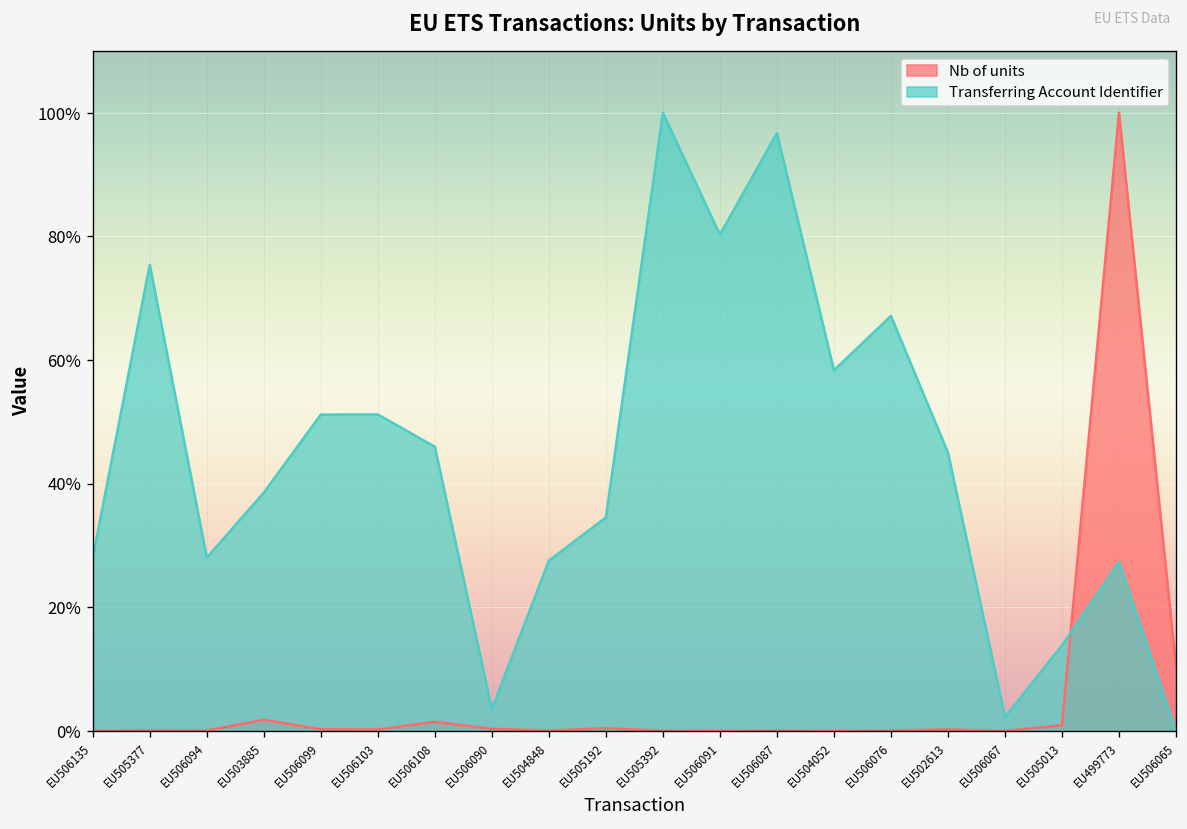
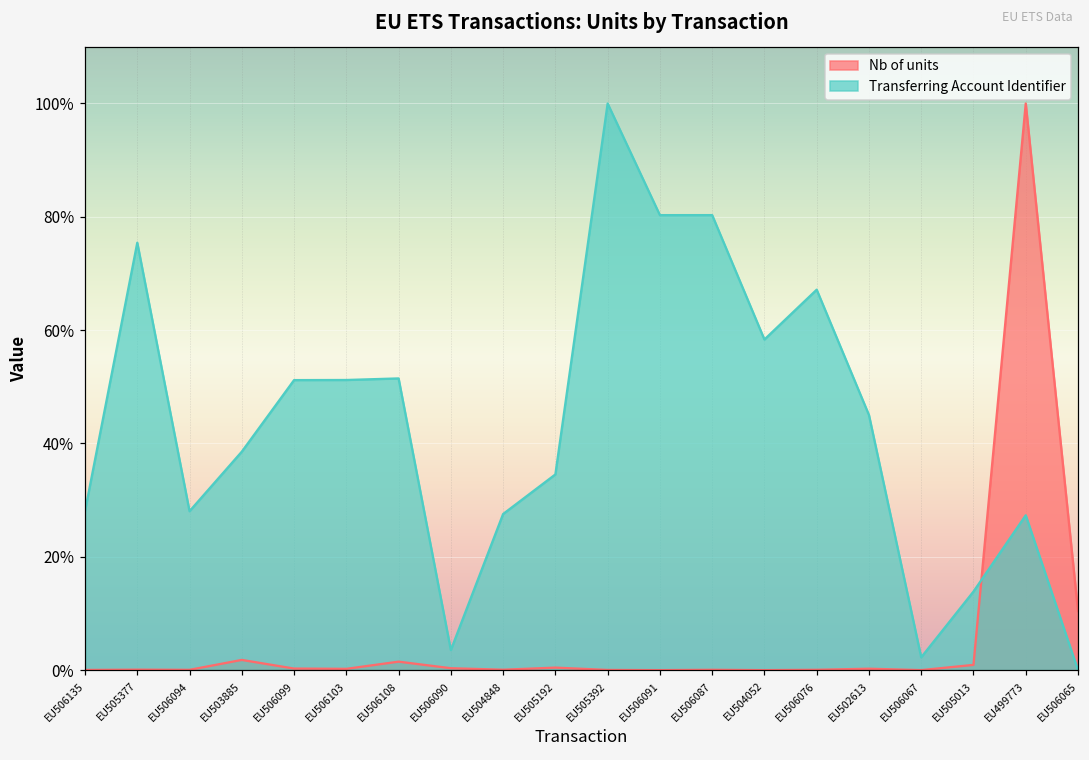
  {
    "Nb of units": {
      "EU506135": "0%",
      "EU505377": "0%",
      "EU506094": "0%",
      "EU503885": "2%",
      "EU506099": "0%",
      "EU506103": "0%",
      "EU506108": "1%",
      "EU506090": "0%",
      "EU504848": "0%",
      "EU505192": "0%",
      "EU505392": "0%",
      "EU506091": "0%",
      "EU506087": "0%",
      "EU504052": "0%",
      "EU506076": "0%",
      "EU502613": "0%",
      "EU506067": "0%",
      "EU505013": "1%",
      "EU499773": "100%",
      "EU506065": "10%"
    },
    "Transferring Account Identifier": {
      "EU506135": "28%",
      "EU505377": "75%",
      "EU506094": "28%",
      "EU503885": "39%",
      "EU506099": "51%",
      "EU506103": "51%",
-     "EU506108": "46%",
+     "EU506108": "51%",
      "EU506090": "4%",
      "EU504848": "28%",
      "EU505192": "35%",
      "EU505392": "100%",
      "EU506091": "80%",
-     "EU506087": "97%",
+     "EU506087": "80%",
      "EU504052": "58%",
      "EU506076": "67%",
      "EU502613": "45%",
      "EU506067": "2%",
      "EU505013": "14%",
      "EU499773": "27%",
      "EU506065": "0%"
    }
  }
